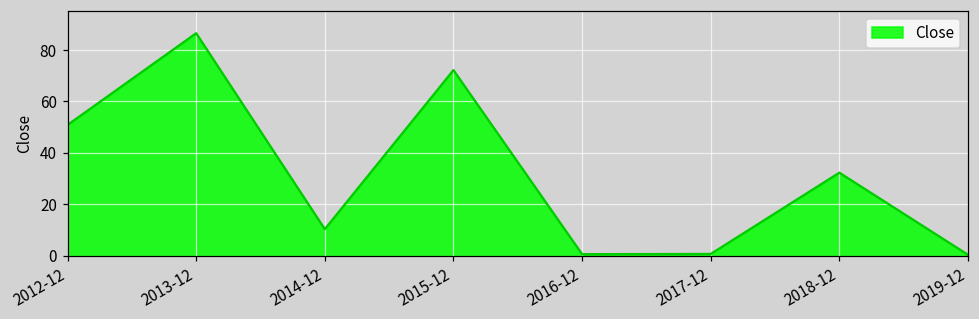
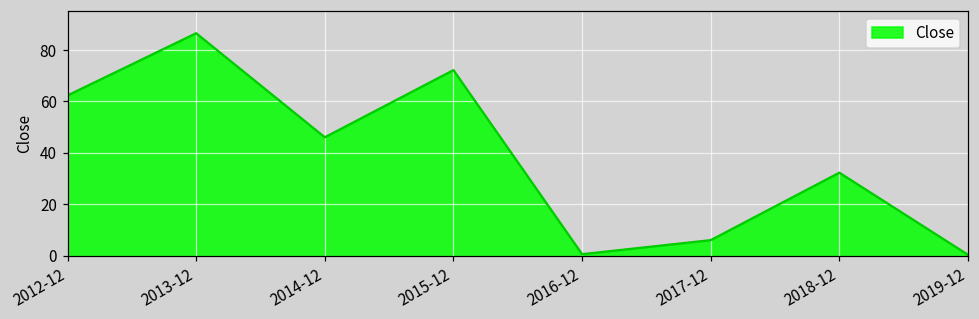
  {
-   "2012-12": 51,
+   "2012-12": 62,
    "2013-12": 87,
-   "2014-12": 10,
+   "2014-12": 46,
    "2015-12": 72,
    "2016-12": 1,
-   "2017-12": 1,
+   "2017-12": 6,
    "2018-12": 32,
    "2019-12": 0
  }
